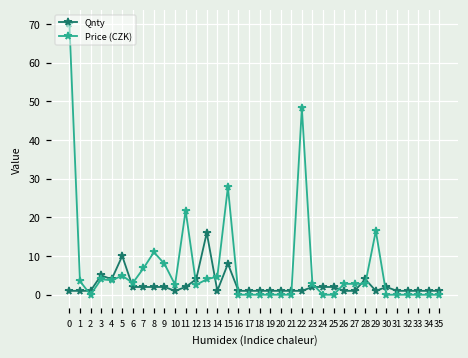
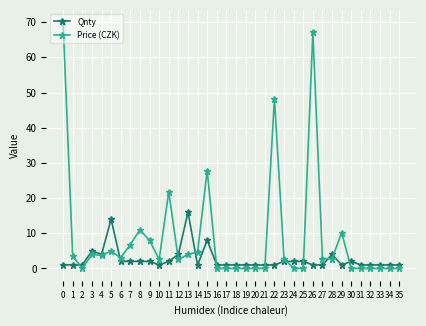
  {
    "Qnty": {
      "0": 1,
      "1": 1,
      "2": 1,
      "3": 5,
-     "5": 10,
+     "5": 14,
      "6": 2,
      "7": 2,
      "8": 2,
      "9": 2,
      "10": 1,
      "11": 2,
      "12": 4,
      "13": 16,
      "14": 1,
      "15": 8,
      "16": 1,
      "17": 1,
      "18": 1,
      "19": 1,
      "20": 1,
      "21": 1,
      "22": 1,
      "23": 2,
      "24": 2,
      "25": 2,
      "26": 1,
      "27": 1,
      "28": 4,
      "29": 1,
      "30": 2,
      "31": 1,
      "32": 1,
      "33": 1,
      "34": 1,
      "35": 1
    },
    "Price (CZK)": {
      "1": 4,
      "2": 0,
      "3": 4,
      "5": 5,
      "6": 3,
      "7": 7,
      "8": 11,
      "9": 8,
      "10": 3,
      "11": 22,
      "12": 3,
      "13": 4,
      "14": 5,
      "15": 28,
      "16": 0,
      "17": 0,
      "18": 0,
      "19": 0,
      "20": 0,
      "21": 0,
      "22": 48,
      "23": 3,
      "24": 0,
      "25": 0,
-     "26": 3,
+     "26": 67,
      "27": 3,
      "28": 3,
-     "29": 16,
+     "29": 10,
      "30": 0,
      "31": 0,
      "32": 0,
      "33": 0,
      "34": 0,
      "35": 0
    }
  }
